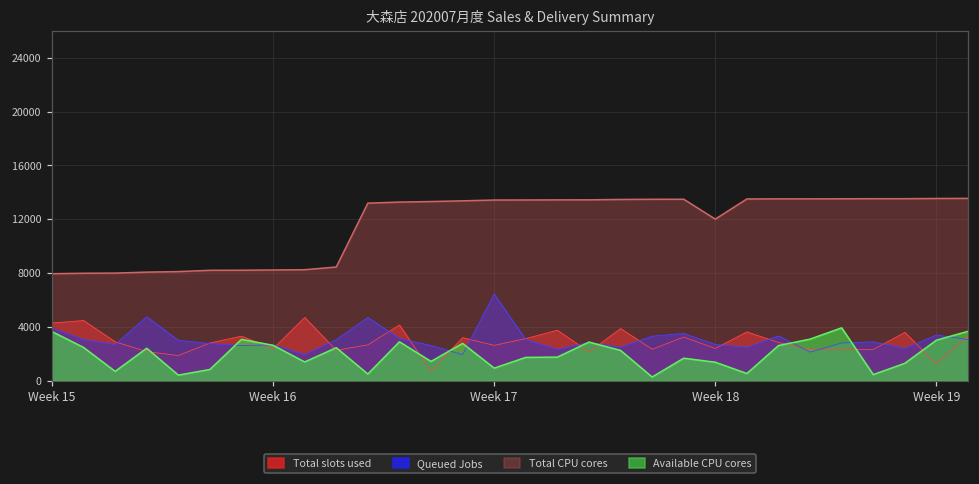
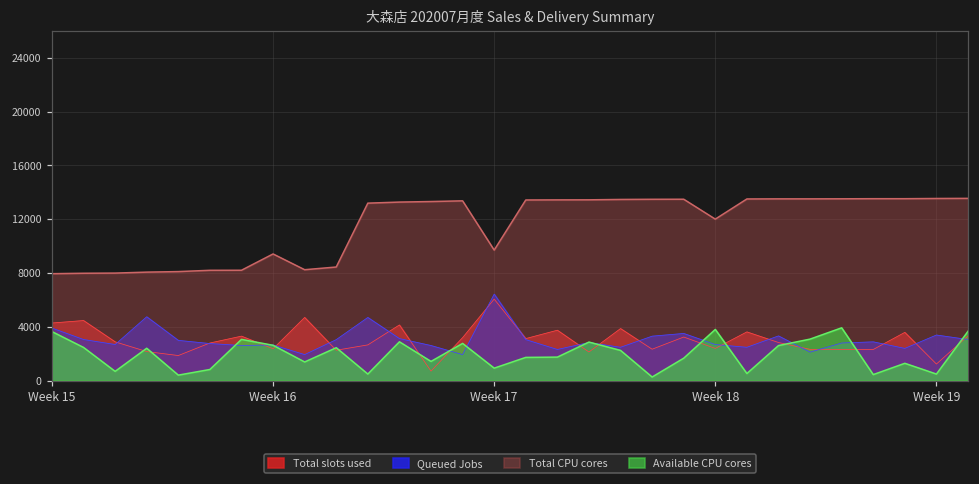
  {
    "Total slots used": {
      "Week 15": 4300,
      "Week 16": 2400,
-     "Week 17": 2600,
+     "Week 17": 6100,
      "Week 18": 2400,
      "Week 19": 1200
    },
    "Queued Jobs": {
      "Week 15": 3900,
      "Week 17": 6400,
      "Week 18": 2700,
      "Week 19": 3400
    },
    "Total CPU cores": {
      "Week 15": 7900,
-     "Week 16": 8200,
-     "Week 17": 13400,
+     "Week 16": 9400,
+     "Week 17": 9700,
      "Week 18": 12000,
      "Week 19": 13500
    },
    "Available CPU cores": {
      "Week 15": 3600,
      "Week 17": 900,
-     "Week 18": 1400,
-     "Week 19": 3000
+     "Week 18": 3800,
+     "Week 19": 500
    }
  }
